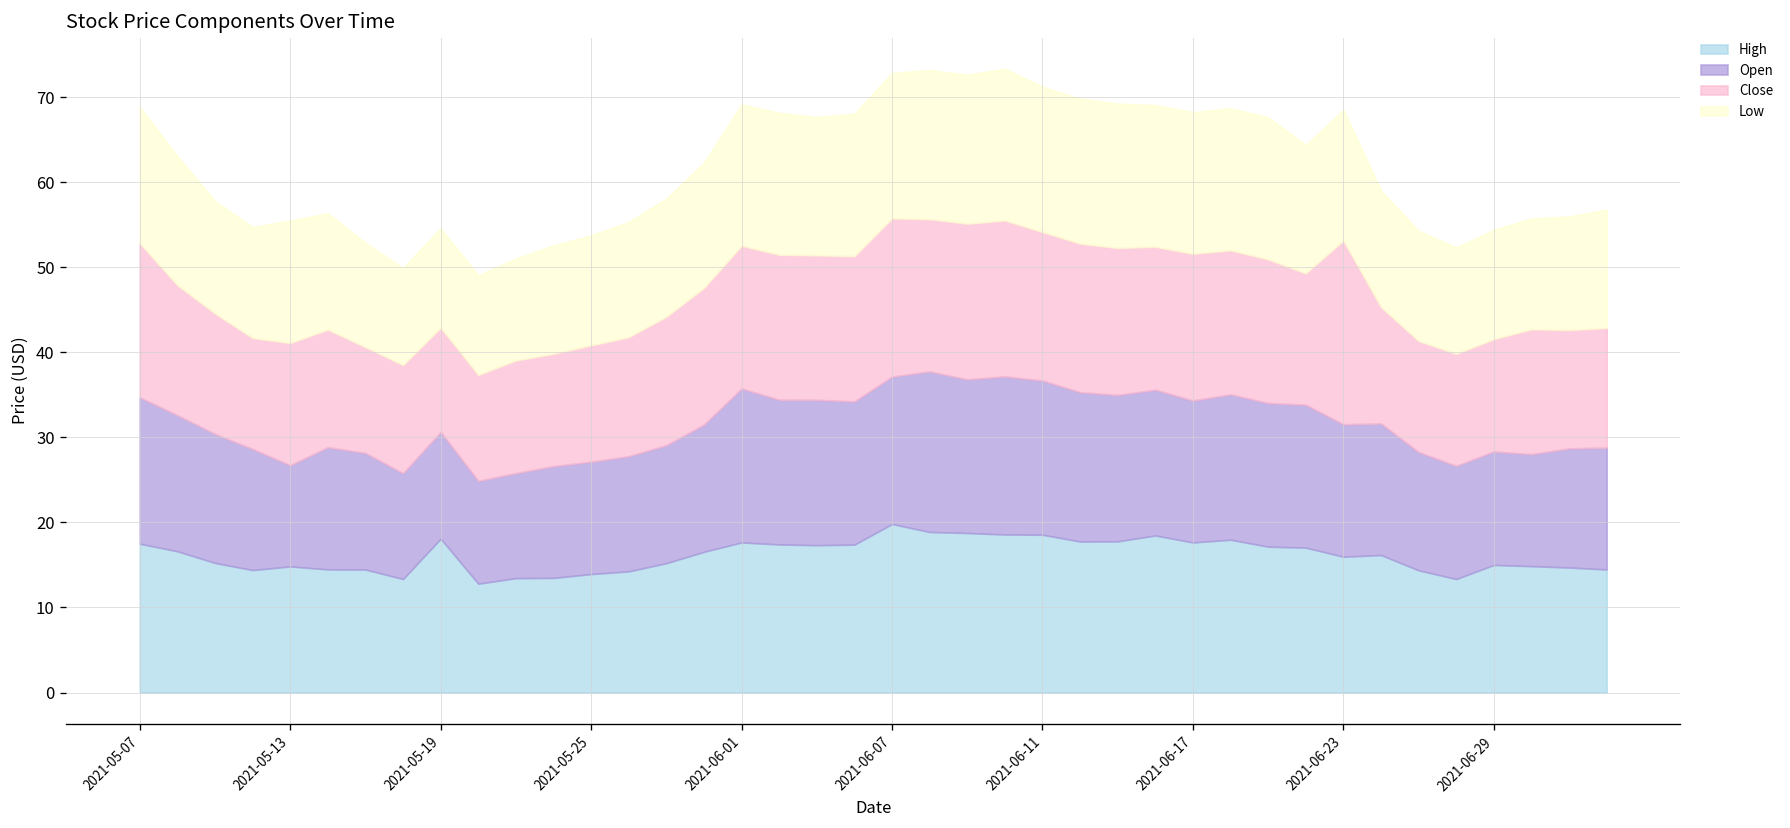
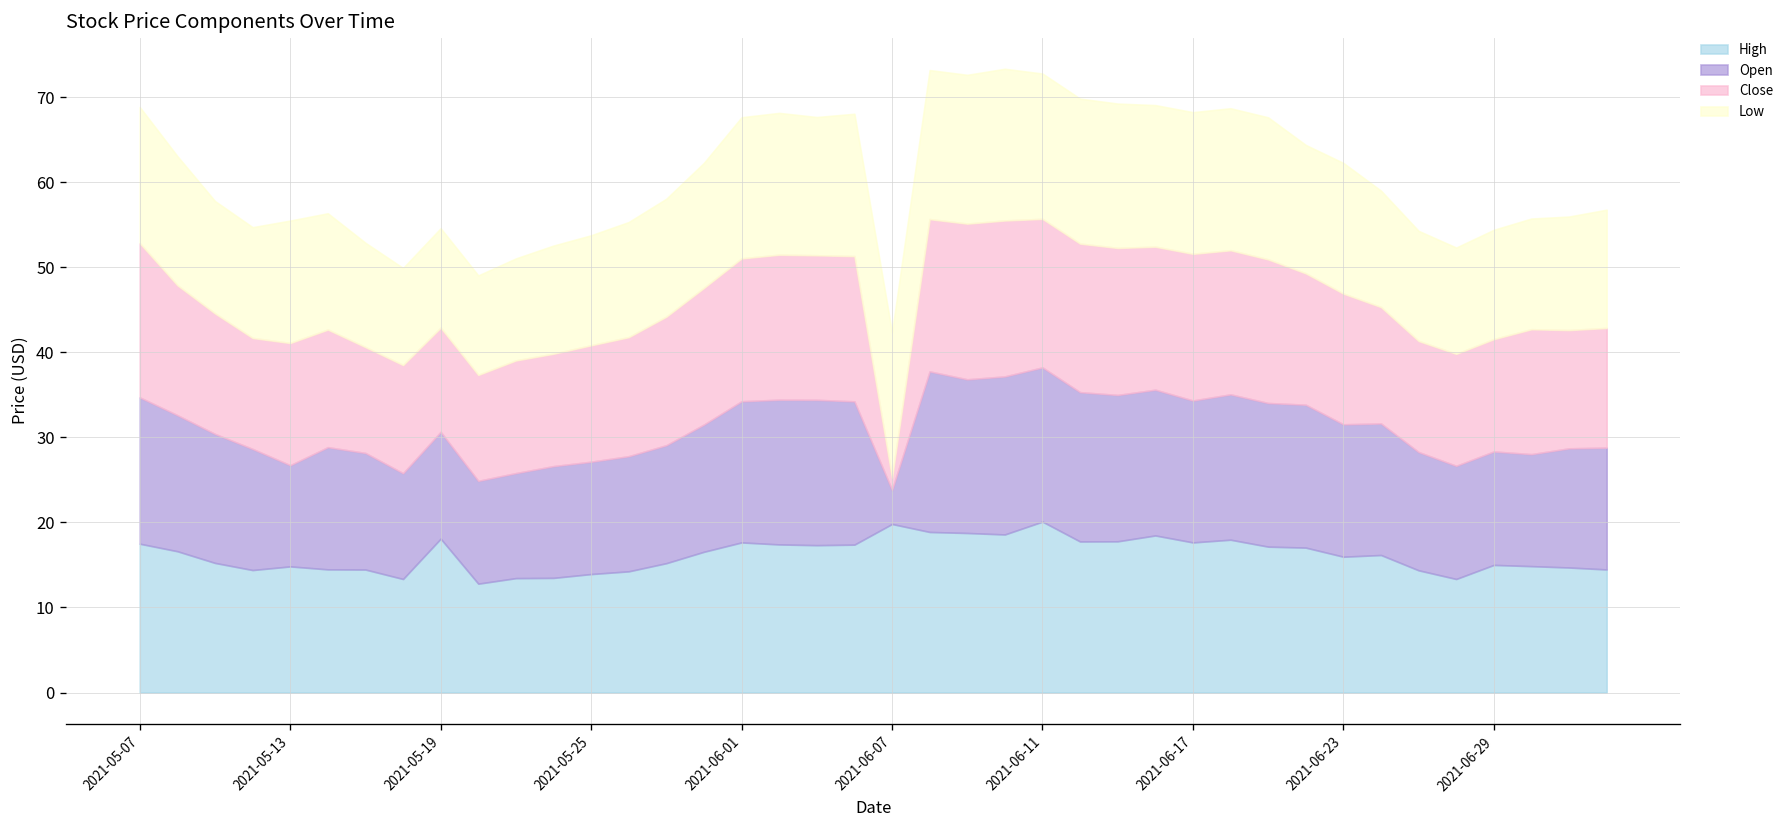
  {
    "High": {
      "2021-05-07": 18,
      "2021-05-13": 15,
      "2021-05-19": 18,
      "2021-05-25": 14,
      "2021-06-01": 18,
      "2021-06-07": 20,
-     "2021-06-11": 19,
+     "2021-06-11": 20,
      "2021-06-17": 18,
      "2021-06-23": 16,
      "2021-06-29": 15
    },
    "Open": {
      "2021-05-07": 17,
      "2021-05-13": 12,
      "2021-05-19": 13,
      "2021-05-25": 13,
-     "2021-06-01": 18,
-     "2021-06-07": 17,
+     "2021-06-01": 17,
+     "2021-06-07": 4,
      "2021-06-11": 18,
      "2021-06-17": 17,
      "2021-06-23": 16,
      "2021-06-29": 13
    },
    "Close": {
      "2021-05-07": 18,
      "2021-05-13": 14,
      "2021-05-19": 12,
      "2021-05-25": 14,
      "2021-06-01": 17,
-     "2021-06-07": 19,
+     "2021-06-07": 1,
      "2021-06-11": 17,
      "2021-06-17": 17,
-     "2021-06-23": 22,
+     "2021-06-23": 15,
      "2021-06-29": 13
    },
    "Low": {
      "2021-05-07": 16,
      "2021-05-13": 14,
      "2021-05-19": 12,
      "2021-05-25": 13,
      "2021-06-01": 17,
      "2021-06-07": 17,
      "2021-06-11": 17,
      "2021-06-17": 17,
      "2021-06-23": 15,
      "2021-06-29": 13
    }
  }
